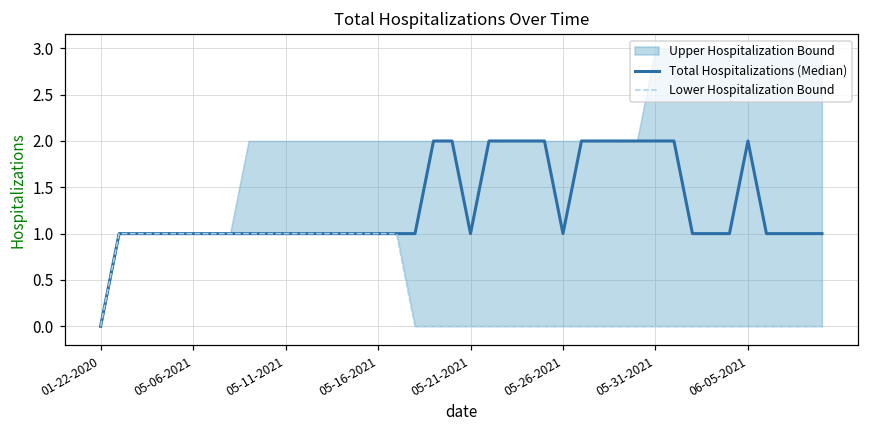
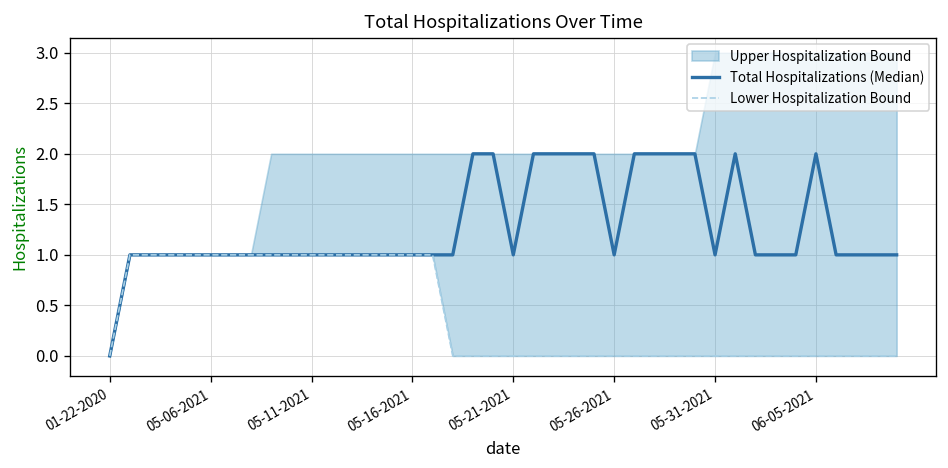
  {
    "Total Hospitalizations (Median)": {
      "05-21-2021": 1,
      "05-26-2021": 1,
-     "05-31-2021": 2,
+     "05-31-2021": 1,
      "06-05-2021": 2
    }
  }
